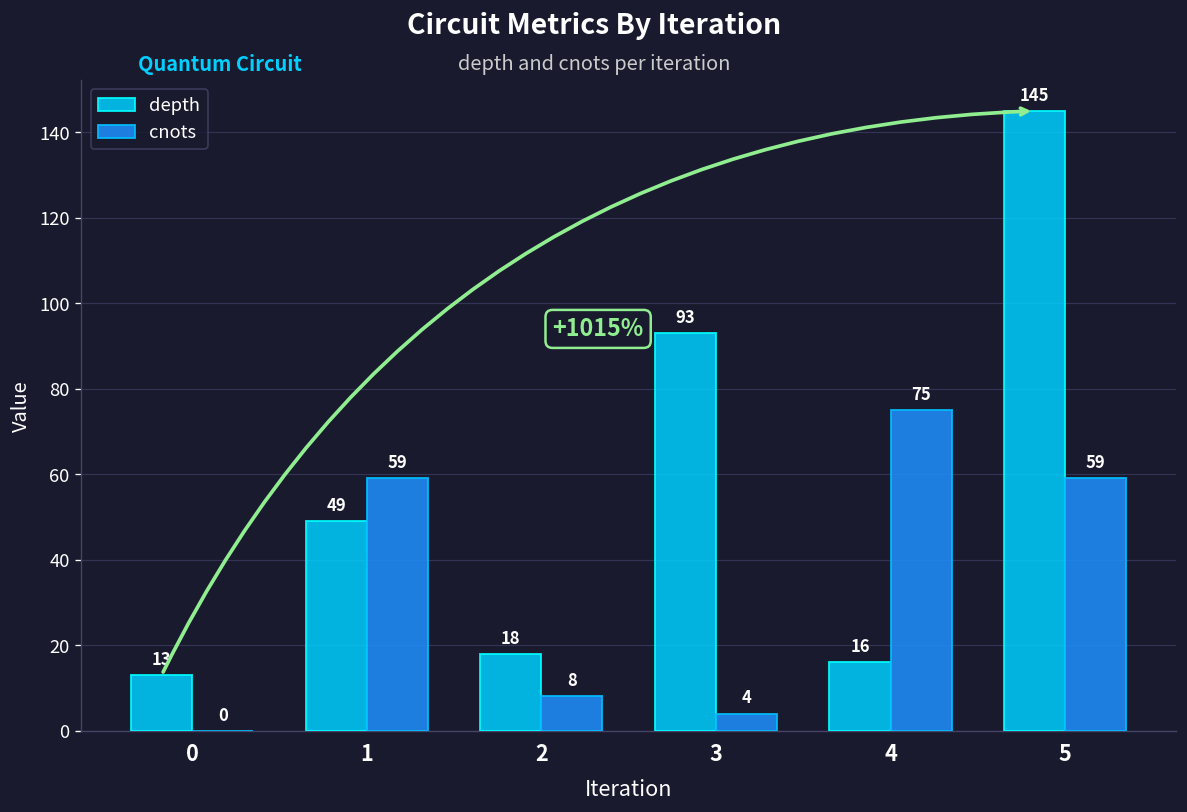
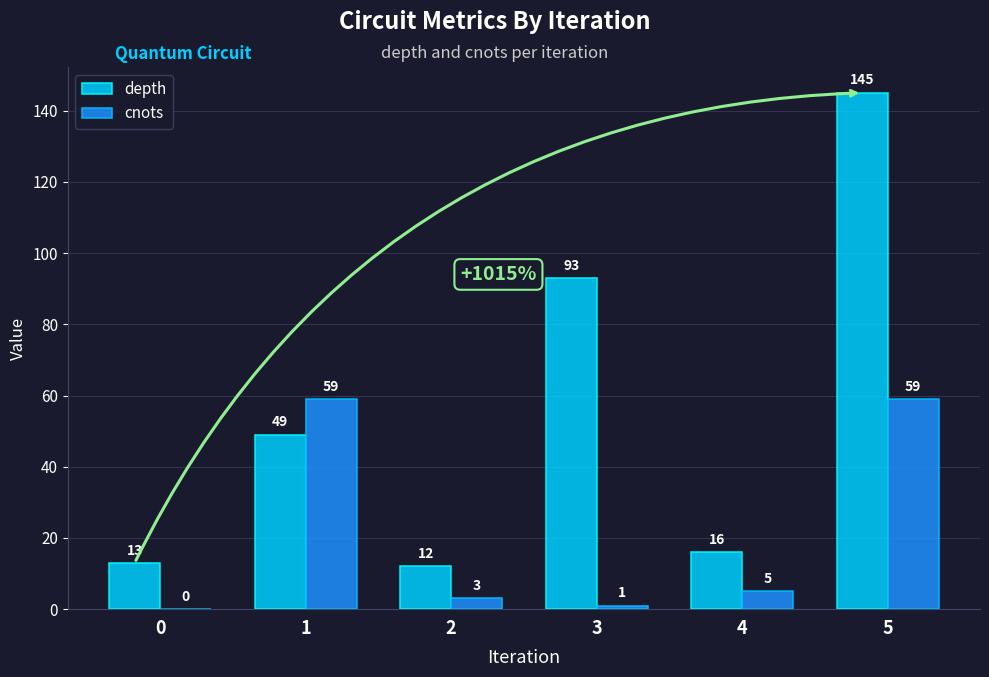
  {
    "depth": {
      "0": 13,
      "1": 49,
-     "2": 18,
+     "2": 12,
      "3": 93,
      "4": 16,
      "5": 145
    },
    "cnots": {
      "0": 0,
      "1": 59,
-     "2": 8,
-     "3": 4,
-     "4": 75,
+     "2": 3,
+     "3": 1,
+     "4": 5,
      "5": 59
    }
  }
